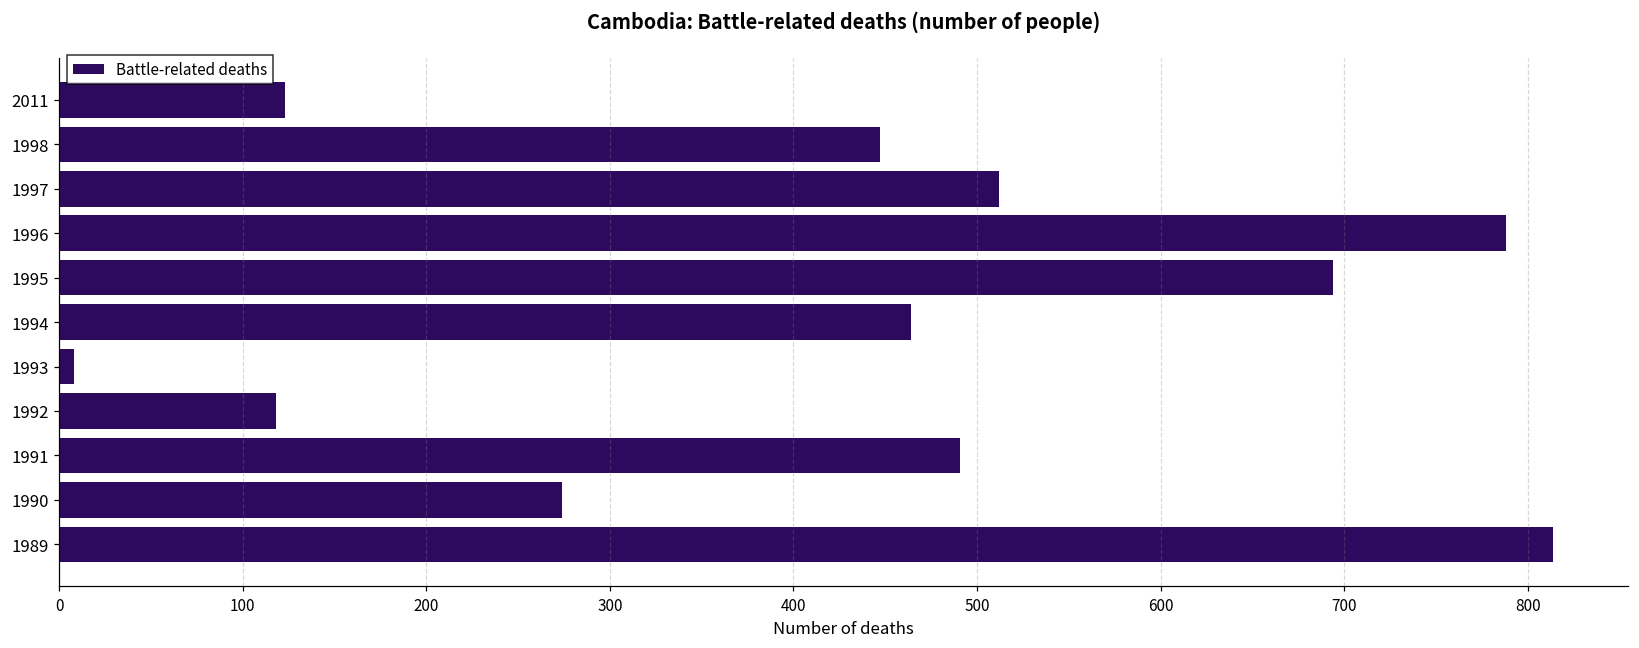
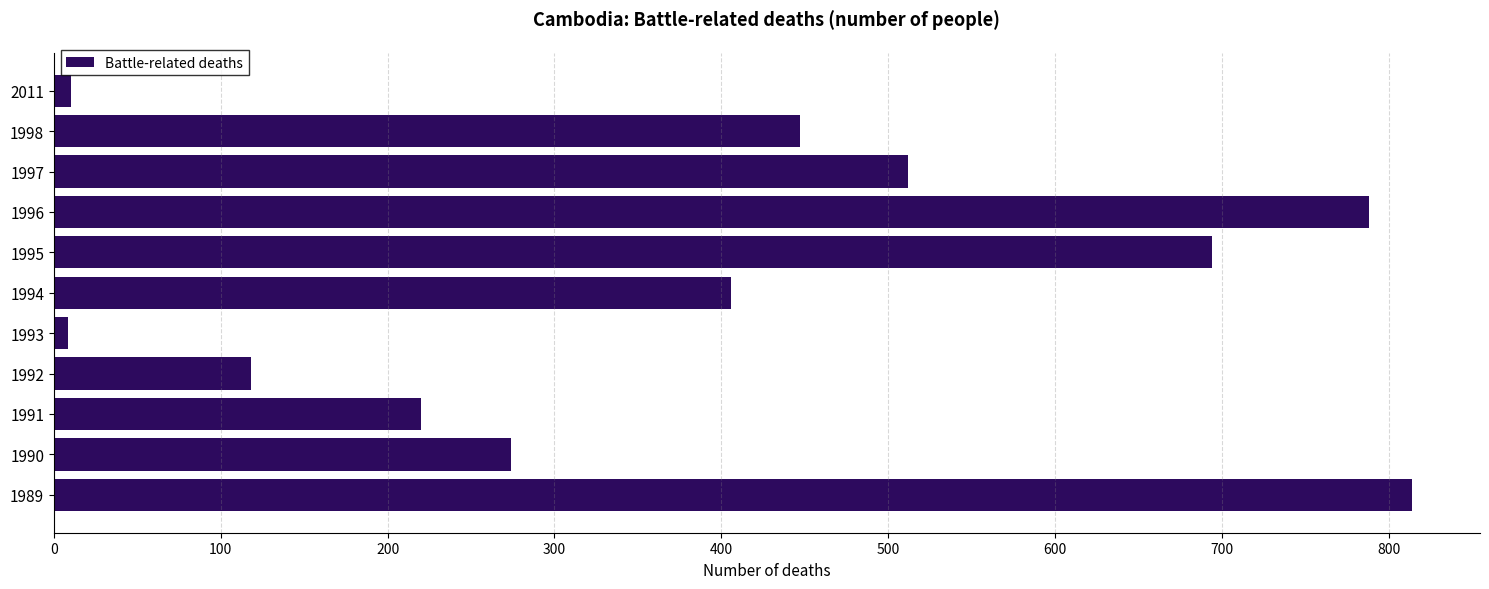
  {
-   "2011": 123,
+   "2011": 10,
    "1998": 447,
    "1997": 512,
    "1996": 788,
    "1995": 694,
-   "1994": 464,
+   "1994": 406,
    "1993": 8,
    "1992": 118,
-   "1991": 491,
+   "1991": 220,
    "1990": 274,
    "1989": 814
  }
